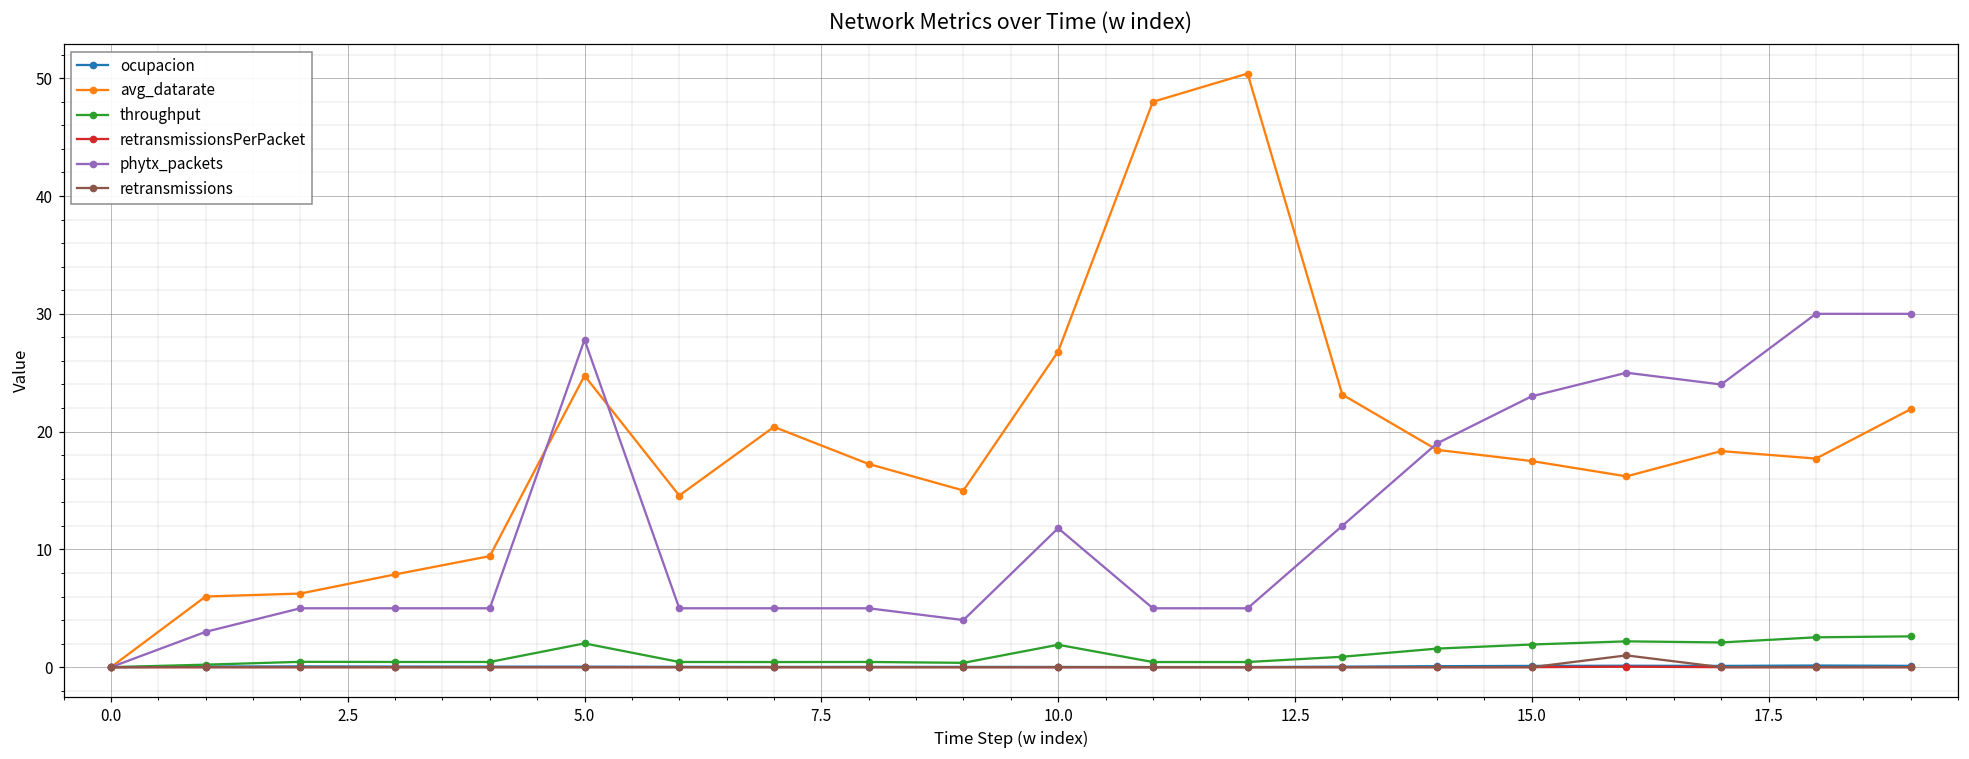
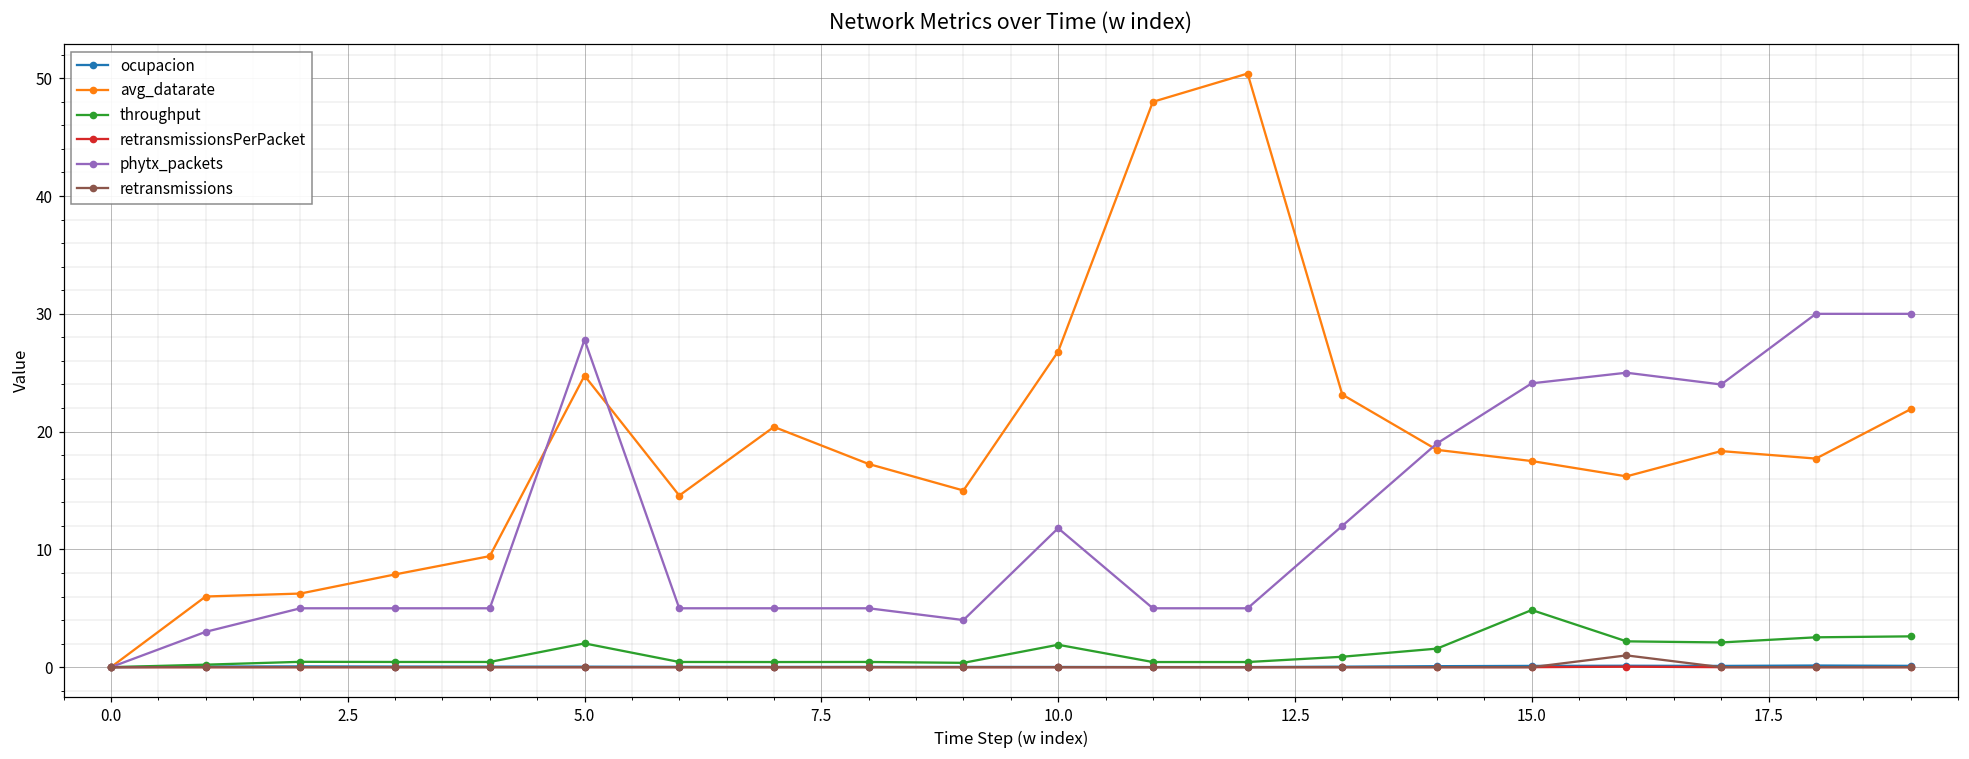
  {
    "avg_datarate": {
      "5.0": 24.8,
      "10.0": 26.8,
      "15.0": 17.5
    },
    "throughput": {
      "5.0": 2.0,
      "10.0": 1.9,
-     "15.0": 1.9
+     "15.0": 4.9
    },
    "phytx_packets": {
      "5.0": 27.8,
      "10.0": 11.8,
-     "15.0": 23.0
+     "15.0": 24.1
    }
  }
